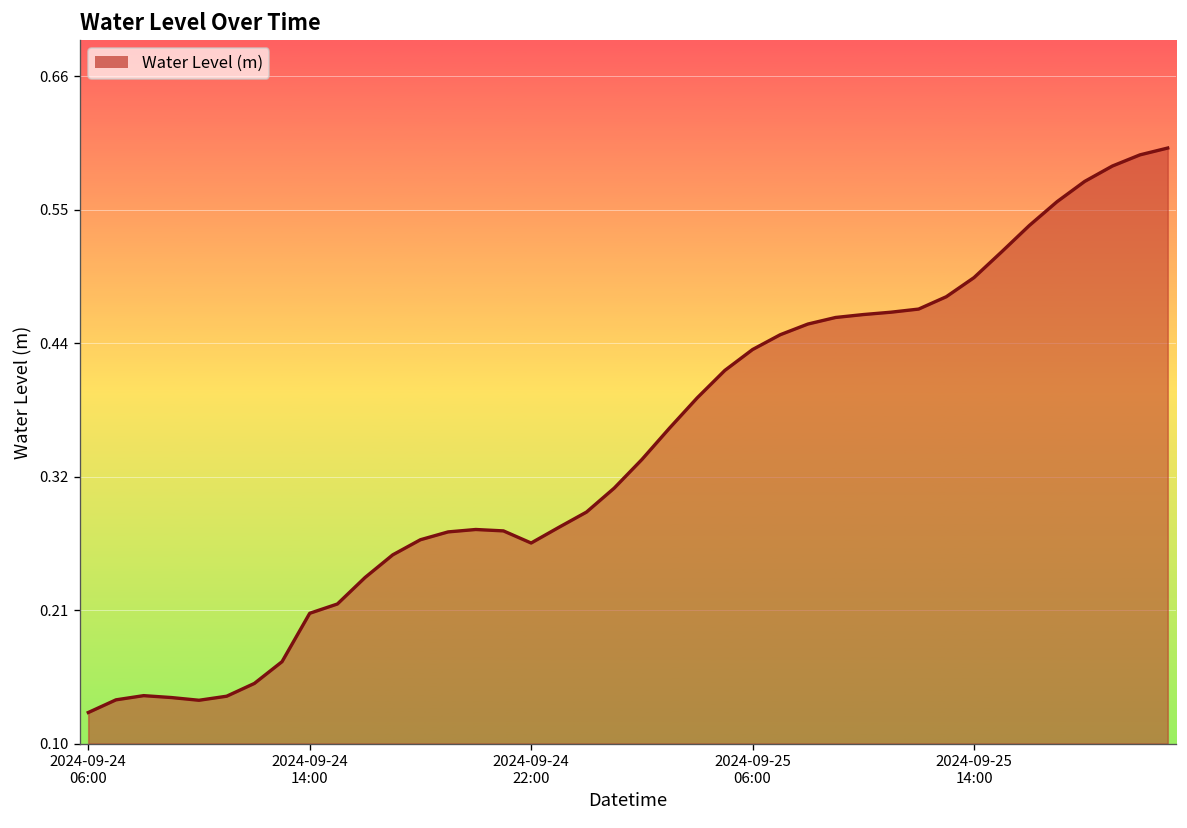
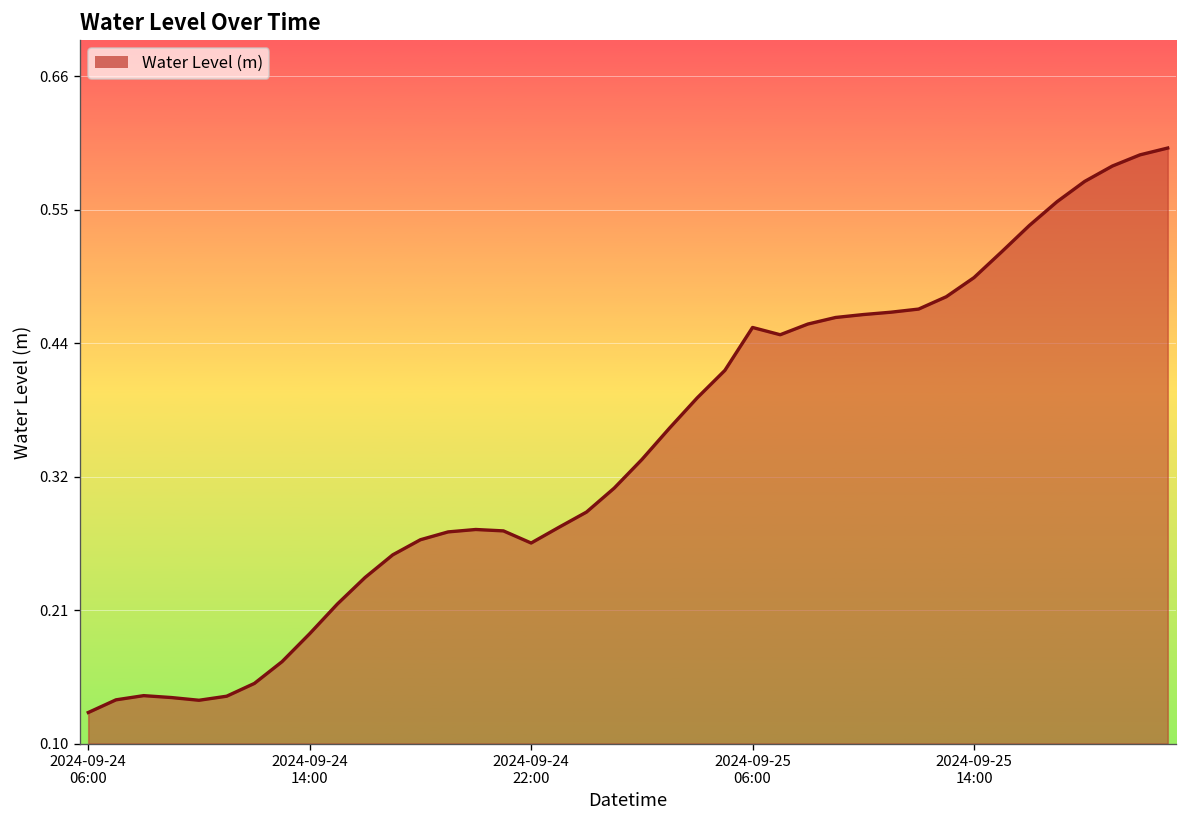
  {
    "2024-09-24 06:00": 0.129,
-   "2024-09-24 14:00": 0.212,
+   "2024-09-24 14:00": 0.195,
    "2024-09-24 22:00": 0.270,
-   "2024-09-25 06:00": 0.430,
+   "2024-09-25 06:00": 0.449,
    "2024-09-25 14:00": 0.490
  }
